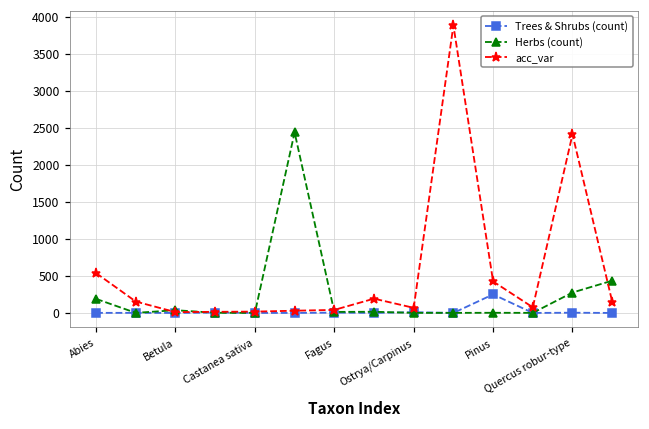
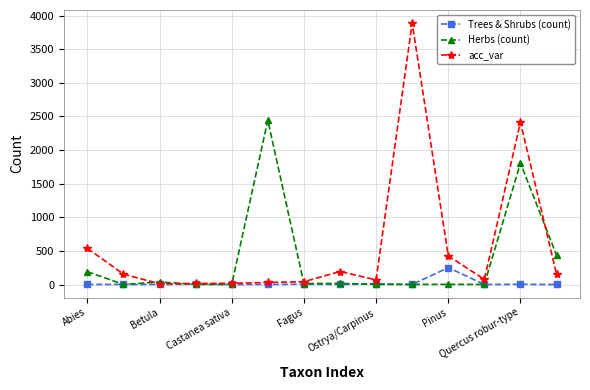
  {
    "Trees & Shrubs (count)": {
      "Abies": 0,
      "Pinus": 300,
      "Quercus robur-type": 0
    },
    "Herbs (count)": {
      "Abies": 200,
      "Pinus": 0,
-     "Quercus robur-type": 300
+     "Quercus robur-type": 1800
    },
    "acc_var": {
      "Abies": 500,
      "Ostrya/Carpinus": 100,
      "Pinus": 400,
      "Quercus robur-type": 2400
    }
  }
